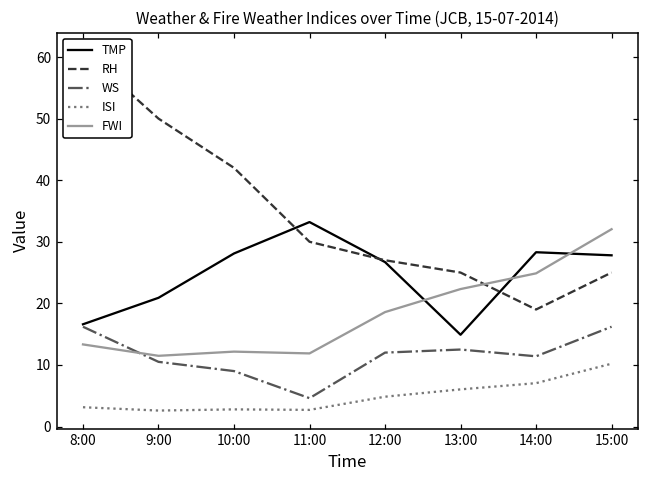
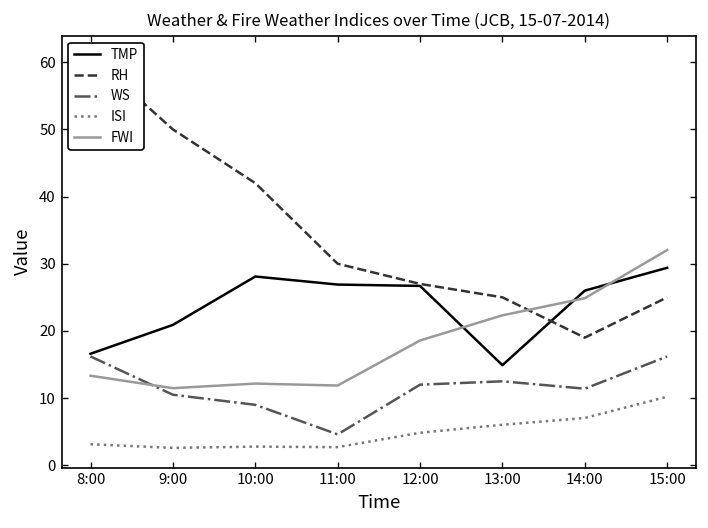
  {
    "TMP": {
      "9:00": 21,
      "10:00": 28,
-     "11:00": 33,
+     "11:00": 27,
      "13:00": 15,
-     "14:00": 28,
-     "15:00": 28
+     "14:00": 26,
+     "15:00": 29
    }
  }
